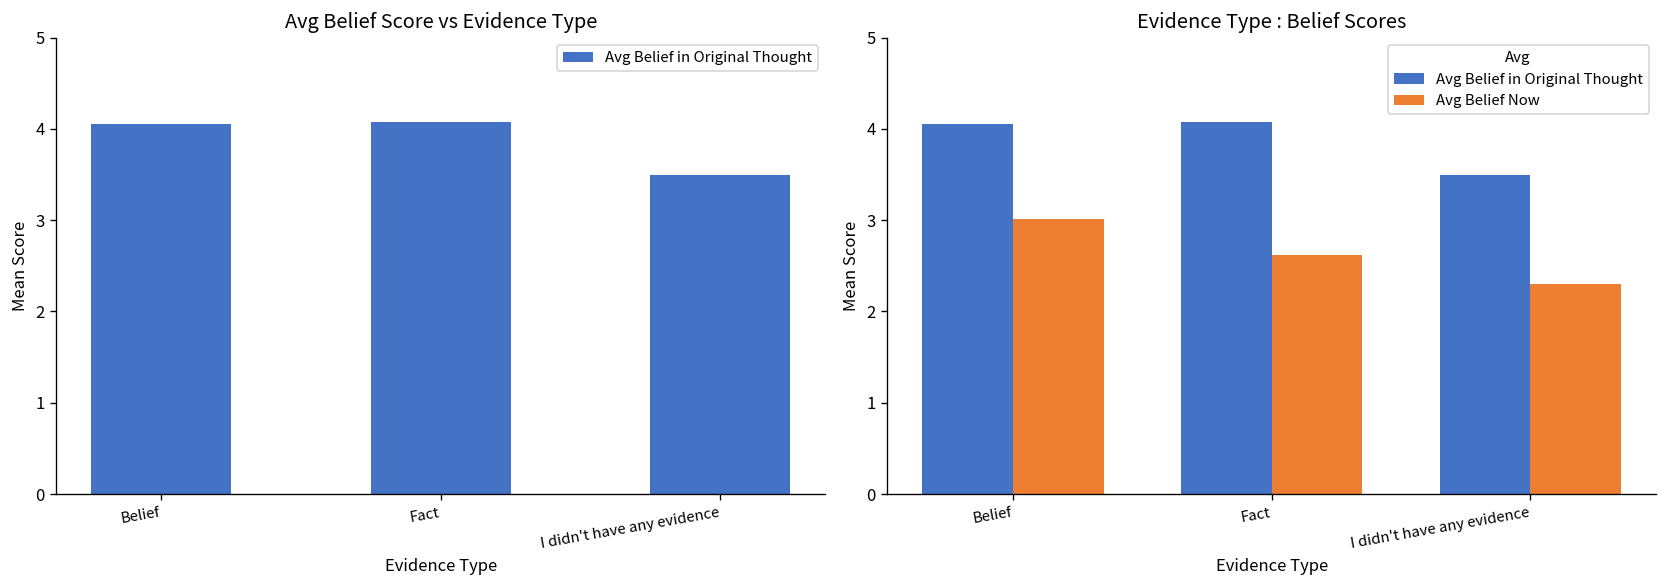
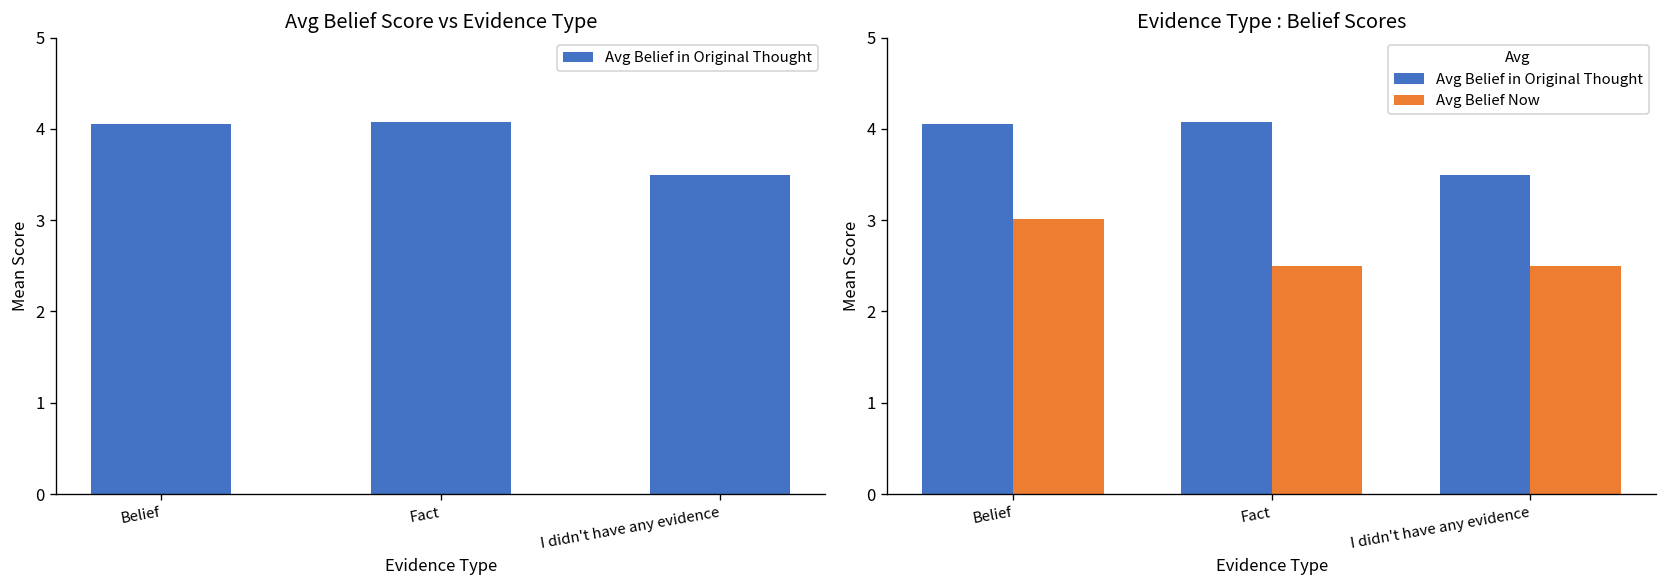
  {
    "Avg Belief Score vs Evidence Type": {
      "Belief": 4.1,
      "Fact": 4.1,
      "I didn't have any evidence": 3.5
    },
    "Evidence Type : Belief Scores": {
      "Avg Belief in Original Thought": {
        "Belief": 4.1,
        "Fact": 4.1,
        "I didn't have any evidence": 3.5
      },
      "Avg Belief Now": {
        "Belief": 3.0,
-       "Fact": 2.6,
-       "I didn't have any evidence": 2.3
+       "Fact": 2.5,
+       "I didn't have any evidence": 2.5
      }
    }
  }
